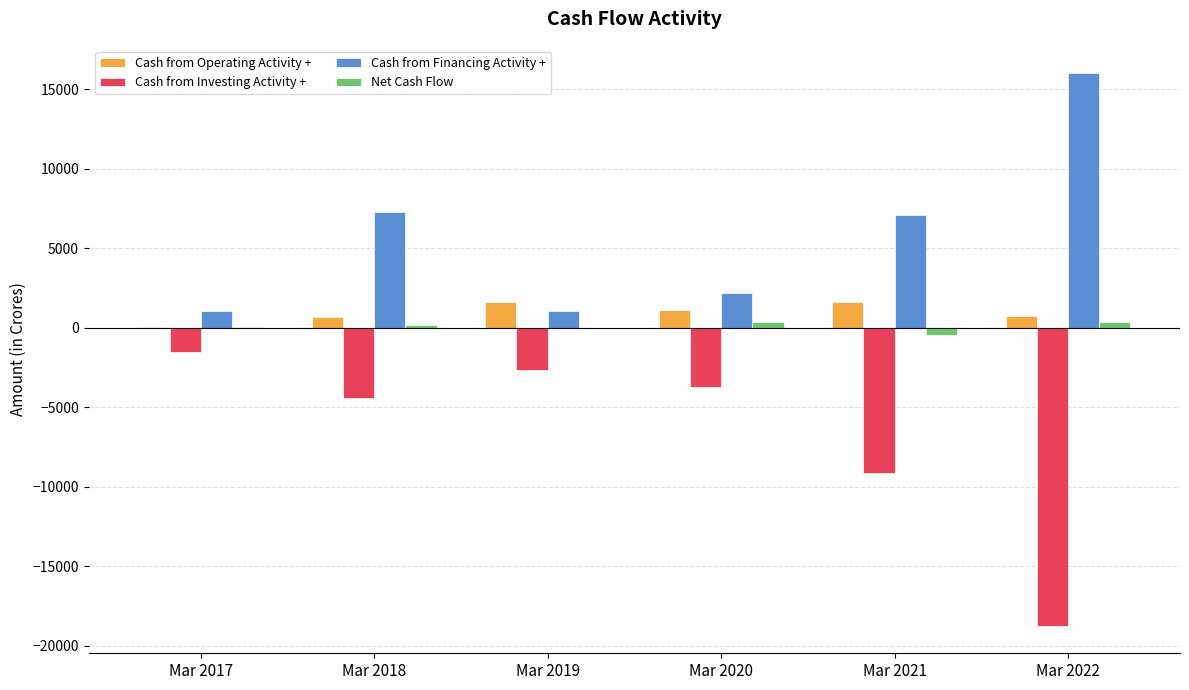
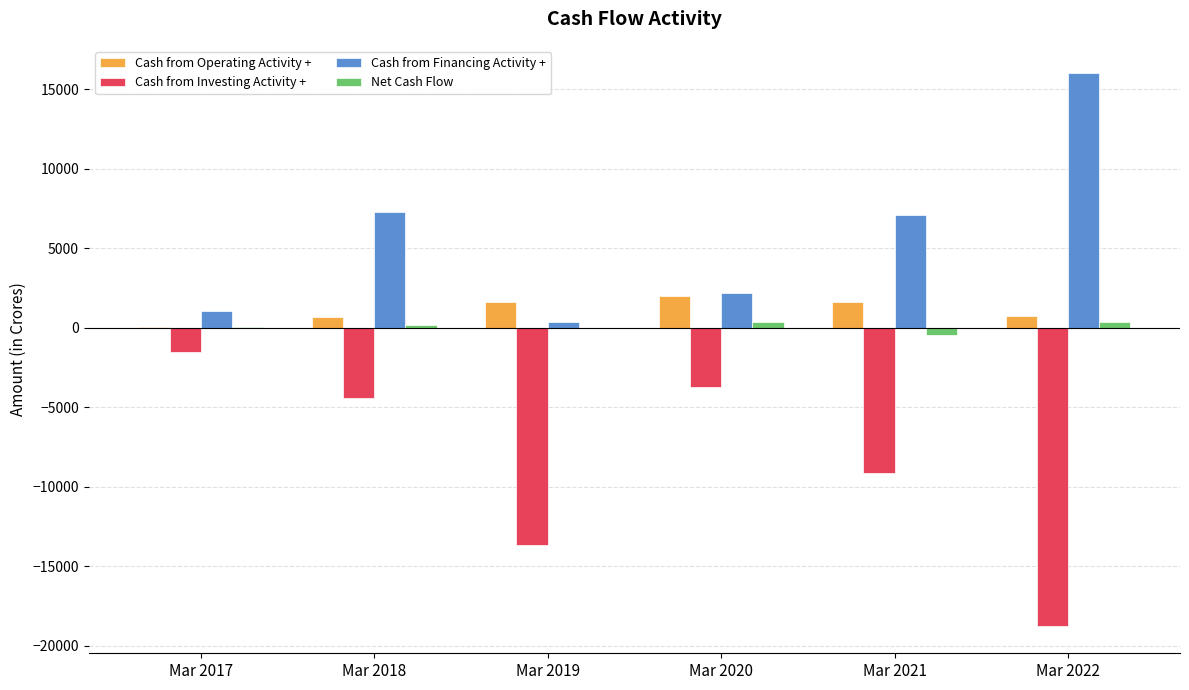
  {
    "Cash from Operating Activity +": {
      "Mar 2018": 600,
      "Mar 2019": 1600,
-     "Mar 2020": 1100,
+     "Mar 2020": 2000,
      "Mar 2021": 1600,
      "Mar 2022": 700
    },
    "Cash from Investing Activity +": {
      "Mar 2017": -1500,
      "Mar 2018": -4400,
-     "Mar 2019": -2700,
+     "Mar 2019": -13600,
      "Mar 2020": -3700,
      "Mar 2021": -9100,
      "Mar 2022": -18700
    },
    "Cash from Financing Activity +": {
      "Mar 2017": 1000,
      "Mar 2018": 7300,
-     "Mar 2019": 1000,
+     "Mar 2019": 400,
      "Mar 2020": 2200,
      "Mar 2021": 7100,
      "Mar 2022": 16000
    },
    "Net Cash Flow": {
      "Mar 2018": 200,
      "Mar 2020": 400,
      "Mar 2021": -500,
      "Mar 2022": 400
    }
  }
